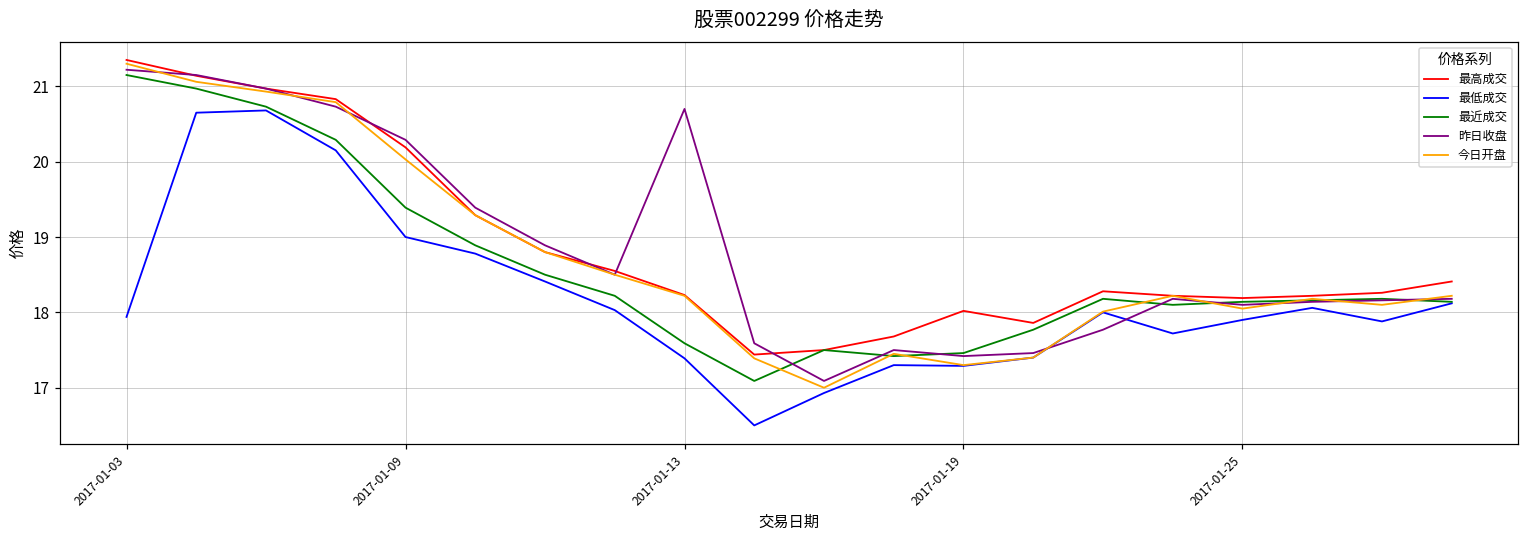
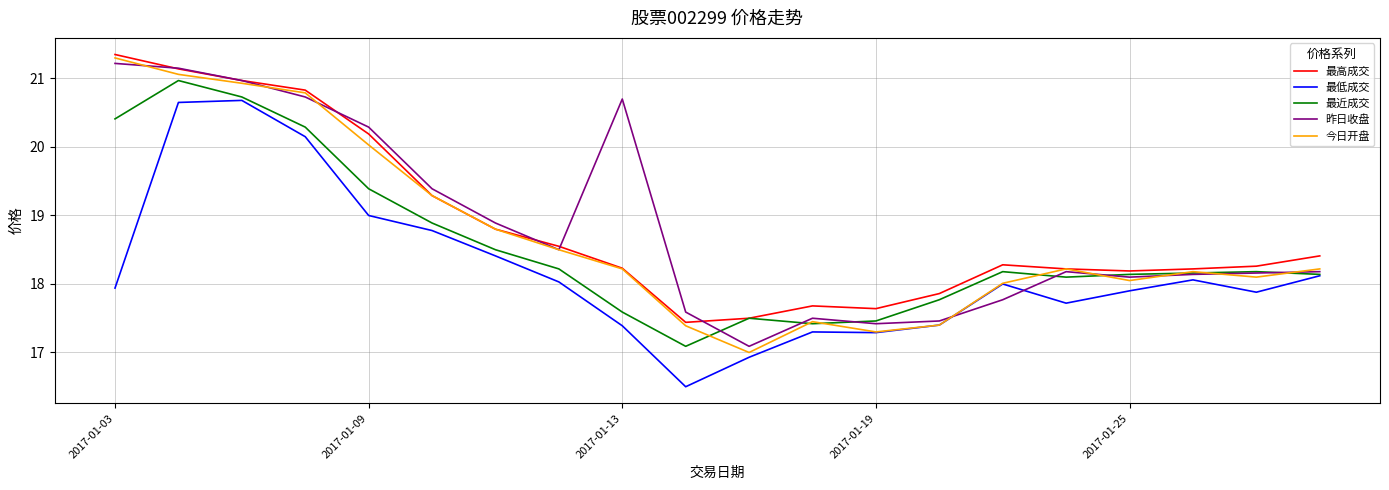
  {
    "最高成交": {
      "2017-01-03": 21.4,
      "2017-01-09": 20.2,
-     "2017-01-19": 18.0,
+     "2017-01-19": 17.6,
      "2017-01-25": 18.2
    },
    "最低成交": {
      "2017-01-03": 17.9,
      "2017-01-09": 19.0,
      "2017-01-13": 17.4,
      "2017-01-25": 17.9
    },
    "最近成交": {
-     "2017-01-03": 21.2,
+     "2017-01-03": 20.4,
      "2017-01-09": 19.4,
      "2017-01-13": 17.6,
      "2017-01-19": 17.5,
      "2017-01-25": 18.1
    },
    "昨日收盘": {
      "2017-01-03": 21.2,
      "2017-01-09": 20.3,
      "2017-01-13": 20.7,
      "2017-01-19": 17.4,
      "2017-01-25": 18.1
    },
    "今日开盘": {
      "2017-01-03": 21.3,
      "2017-01-09": 20.0,
      "2017-01-25": 18.1
    }
  }
